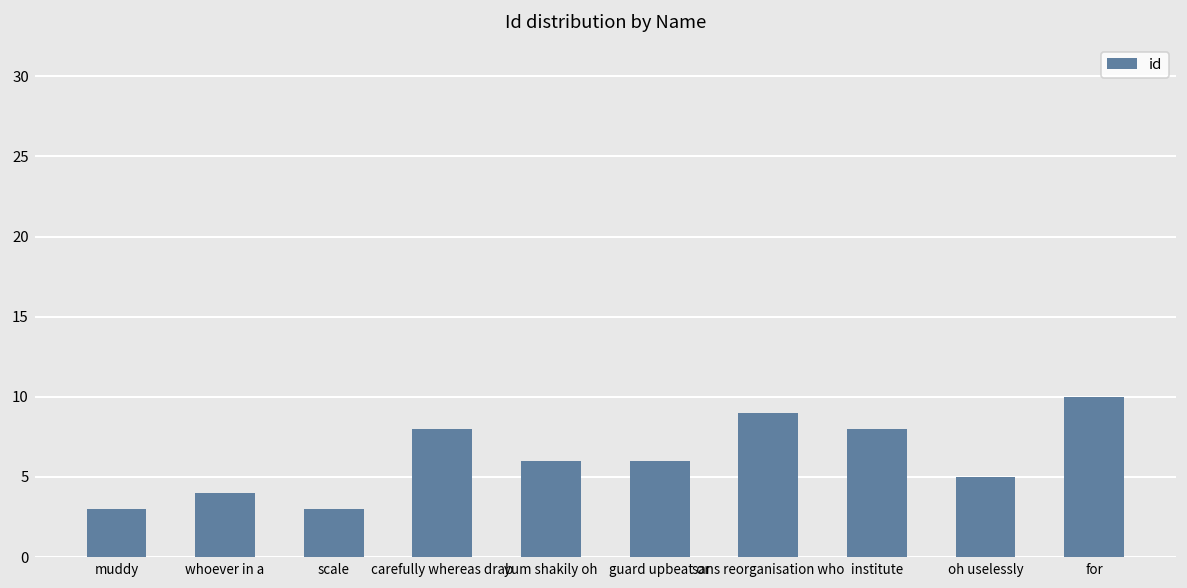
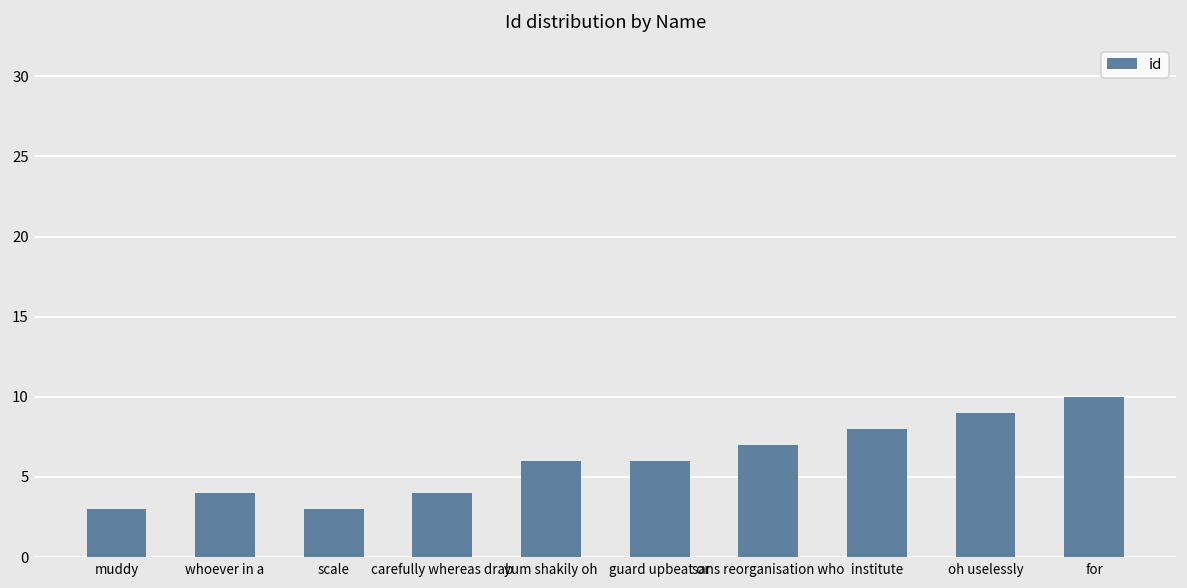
  {
    "muddy": 3,
    "whoever in a": 4,
    "scale": 3,
-   "carefully whereas drab": 8,
+   "carefully whereas drab": 4,
    "yum shakily oh": 6,
-   "sans reorganisation who": 9,
+   "sans reorganisation who": 7,
    "institute": 8,
-   "oh uselessly": 5,
+   "oh uselessly": 9,
    "for": 10
  }
